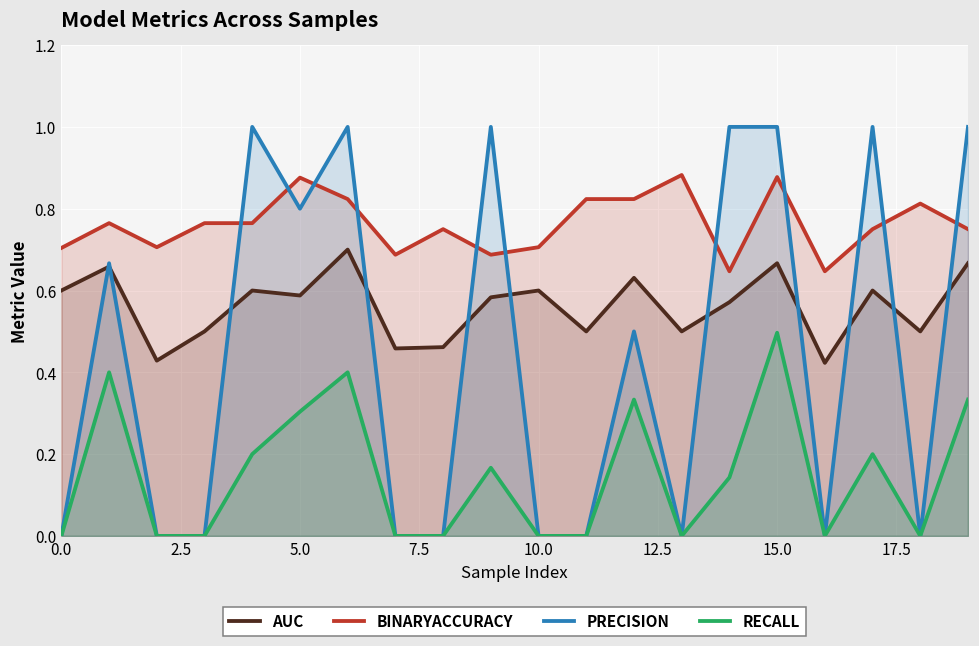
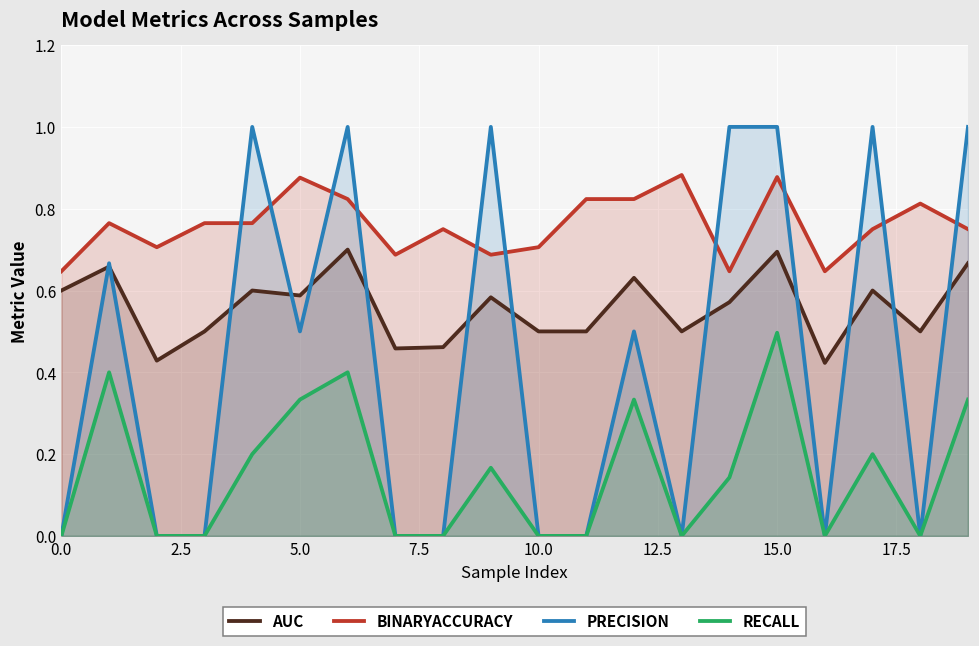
  {
    "AUC": {
      "0.0": 0.60,
      "5.0": 0.59,
-     "10.0": 0.6,
-     "15.0": 0.67
+     "10.0": 0.5,
+     "15.0": 0.69
    },
    "BINARYACCURACY": {
-     "0.0": 0.70,
+     "0.0": 0.65,
      "5.0": 0.88,
      "10.0": 0.71,
      "15.0": 0.88
    },
    "PRECISION": {
-     "5.0": 0.8,
+     "5.0": 0.5,
      "15.0": 1.0
    },
    "RECALL": {
-     "5.0": 0.30,
+     "5.0": 0.33,
      "15.0": 0.50
    }
  }
